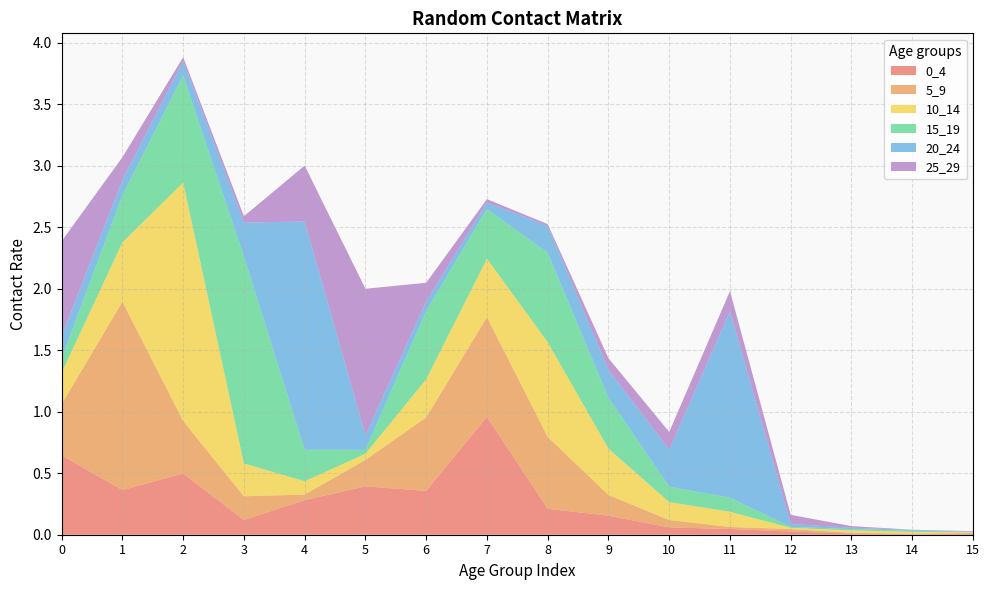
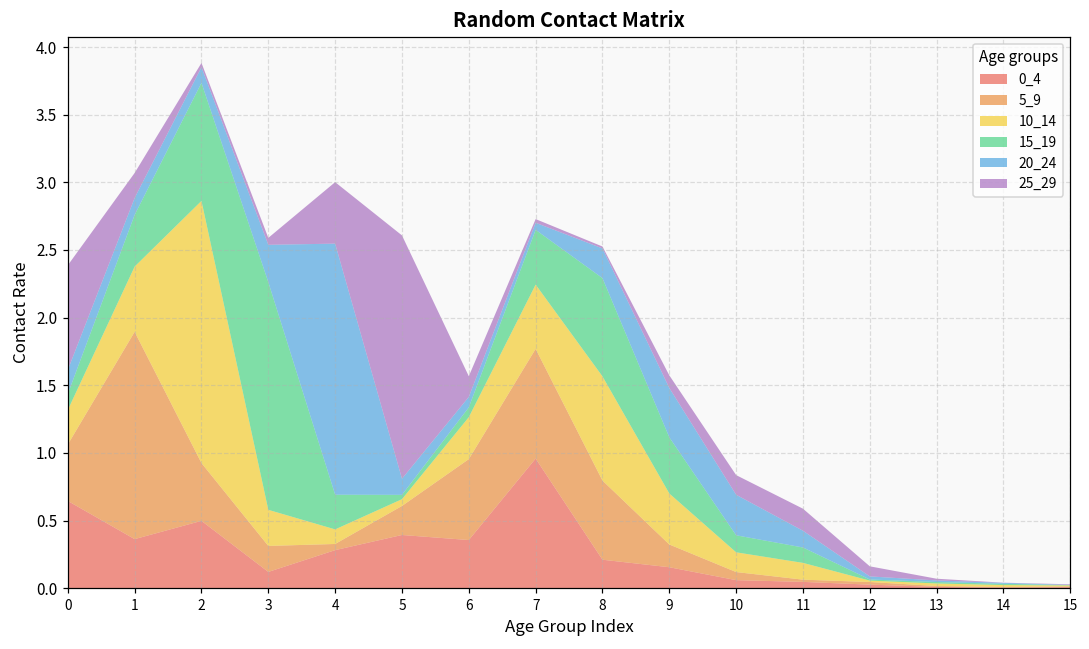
  {
    "10_14": {
      "0": 0.26,
      "1": 0.48,
      "2": 1.94,
      "3": 0.27,
      "4": 0.11,
      "5": 0.05,
      "6": 0.31,
      "7": 0.47,
      "8": 0.77,
      "9": 0.38,
      "10": 0.15,
      "11": 0.12
    },
    "15_19": {
      "0": 0.12,
      "1": 0.38,
      "2": 0.87,
      "3": 1.68,
      "4": 0.26,
      "5": 0.03,
-     "6": 0.55,
+     "6": 0.07,
      "7": 0.40,
      "8": 0.73,
      "9": 0.41,
      "10": 0.13,
      "11": 0.11
    },
    "20_24": {
      "0": 0.18,
      "1": 0.13,
      "2": 0.12,
      "3": 0.28,
      "4": 1.86,
      "5": 0.12,
      "6": 0.08,
      "7": 0.05,
-     "9": 0.23,
+     "9": 0.36,
      "10": 0.30,
-     "11": 1.52,
+     "11": 0.12,
      "12": 0.02
    },
    "25_29": {
      "0": 0.77,
      "1": 0.18,
      "2": 0.03,
      "3": 0.05,
      "4": 0.45,
-     "5": 1.19,
+     "5": 1.80,
      "6": 0.15,
      "7": 0.03,
      "9": 0.09,
      "10": 0.15,
      "11": 0.16,
      "12": 0.07
    }
  }
